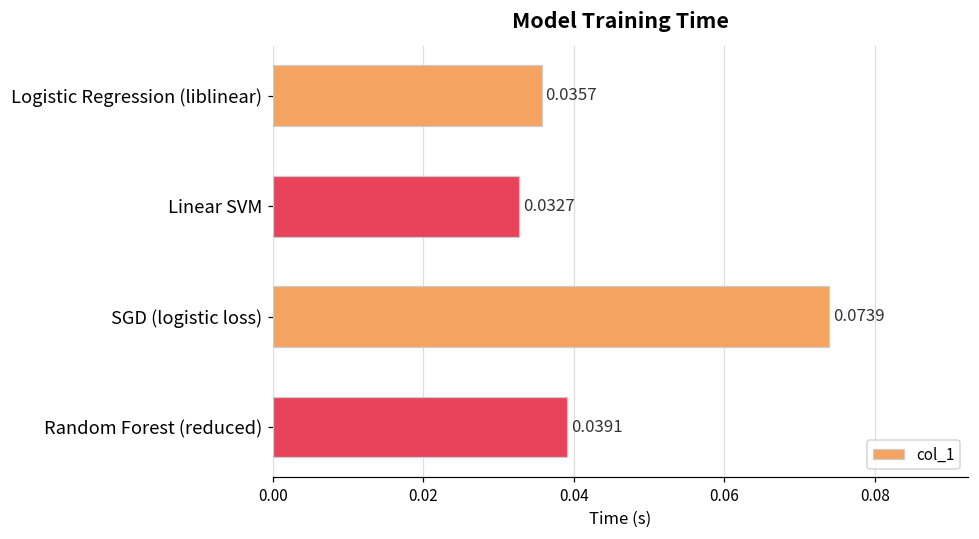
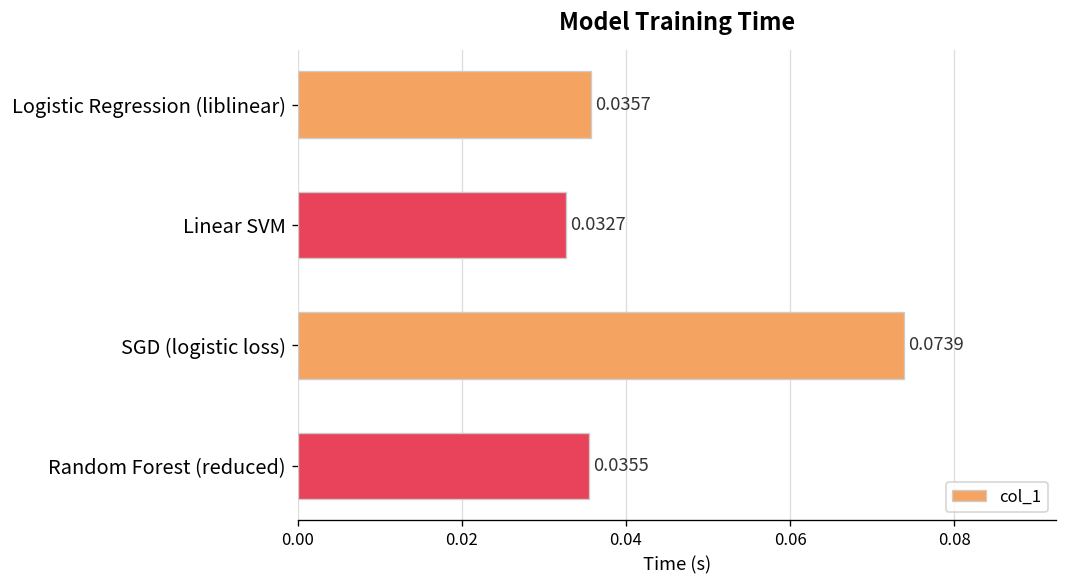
  {
    "Logistic Regression (liblinear)": 0.0357,
    "Linear SVM": 0.0327,
    "SGD (logistic loss)": 0.0739,
-   "Random Forest (reduced)": 0.0391
+   "Random Forest (reduced)": 0.0355
  }
